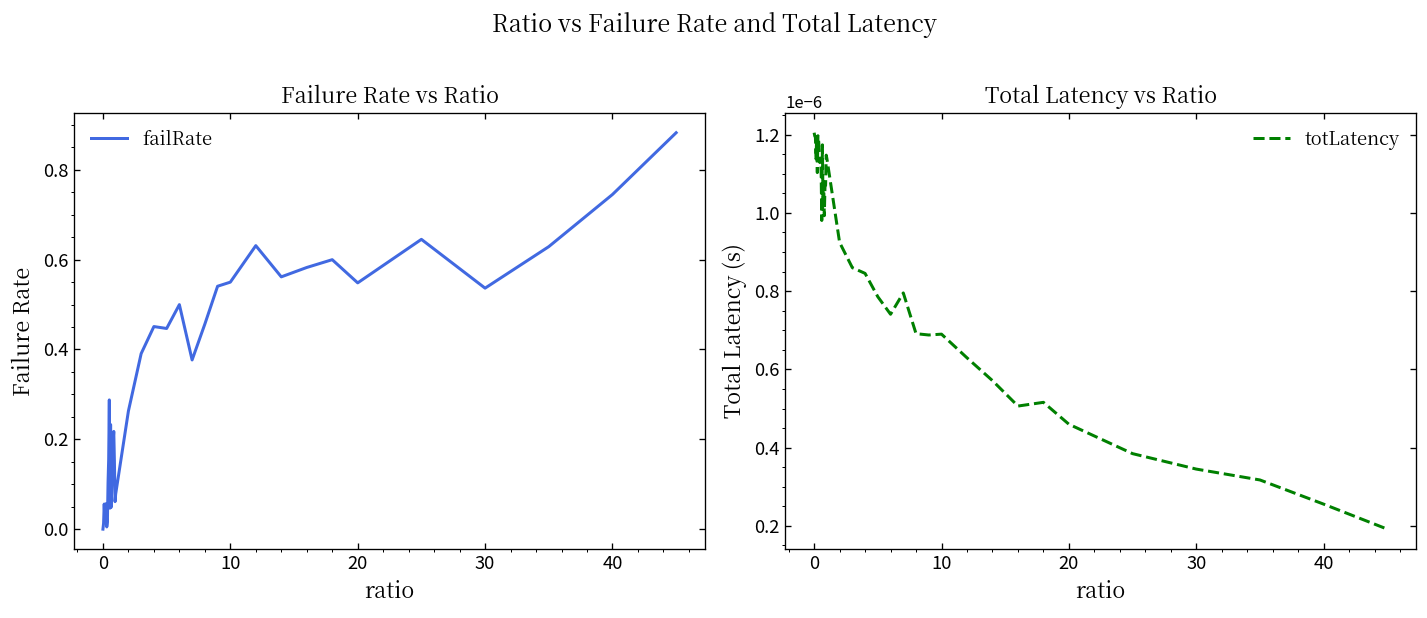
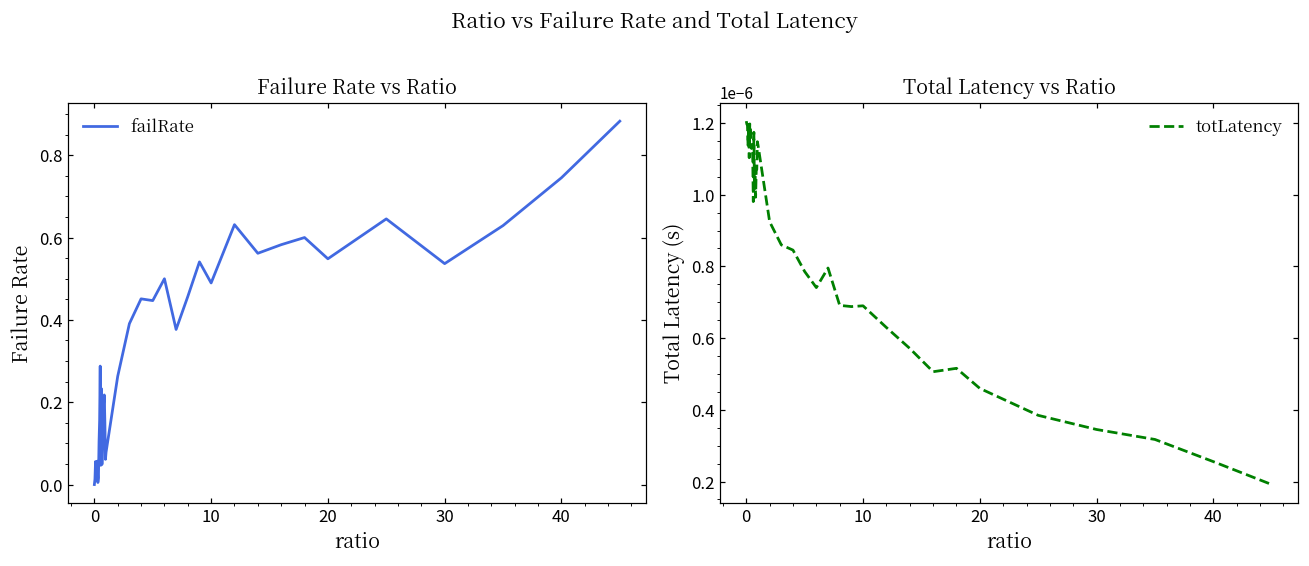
  {
    "Failure Rate vs Ratio": {
      "0": 0.00,
-     "10": 0.55,
+     "10": 0.49,
      "20": 0.55,
      "30": 0.54,
      "40": 0.75
    },
    "Total Latency vs Ratio": {
      "0": 0.00000120,
      "10": 0.00000069,
      "20": 0.00000046,
      "30": 0.00000035,
      "40": 0.00000026
    }
  }
